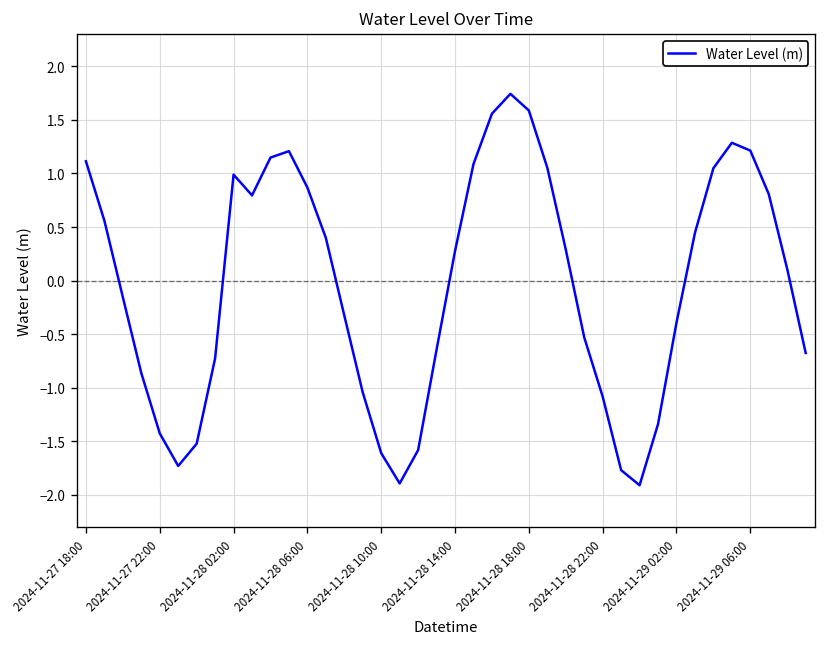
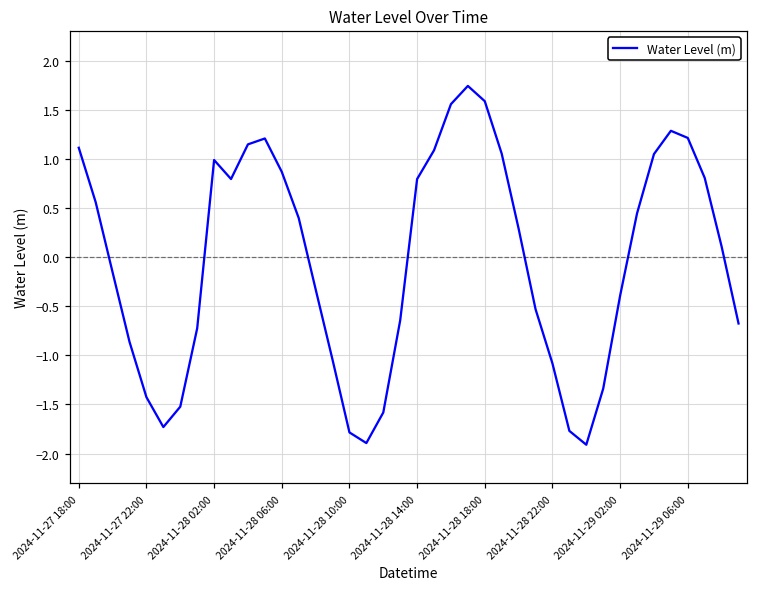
  {
    "2024-11-27 18:00": 1.1,
    "2024-11-27 22:00": -1.4,
    "2024-11-28 02:00": 1.0,
    "2024-11-28 06:00": 0.9,
-   "2024-11-28 10:00": -1.6,
-   "2024-11-28 14:00": 0.3,
+   "2024-11-28 10:00": -1.8,
+   "2024-11-28 14:00": 0.8,
    "2024-11-28 18:00": 1.6,
    "2024-11-28 22:00": -1.1,
    "2024-11-29 02:00": -0.4,
    "2024-11-29 06:00": 1.2
  }
